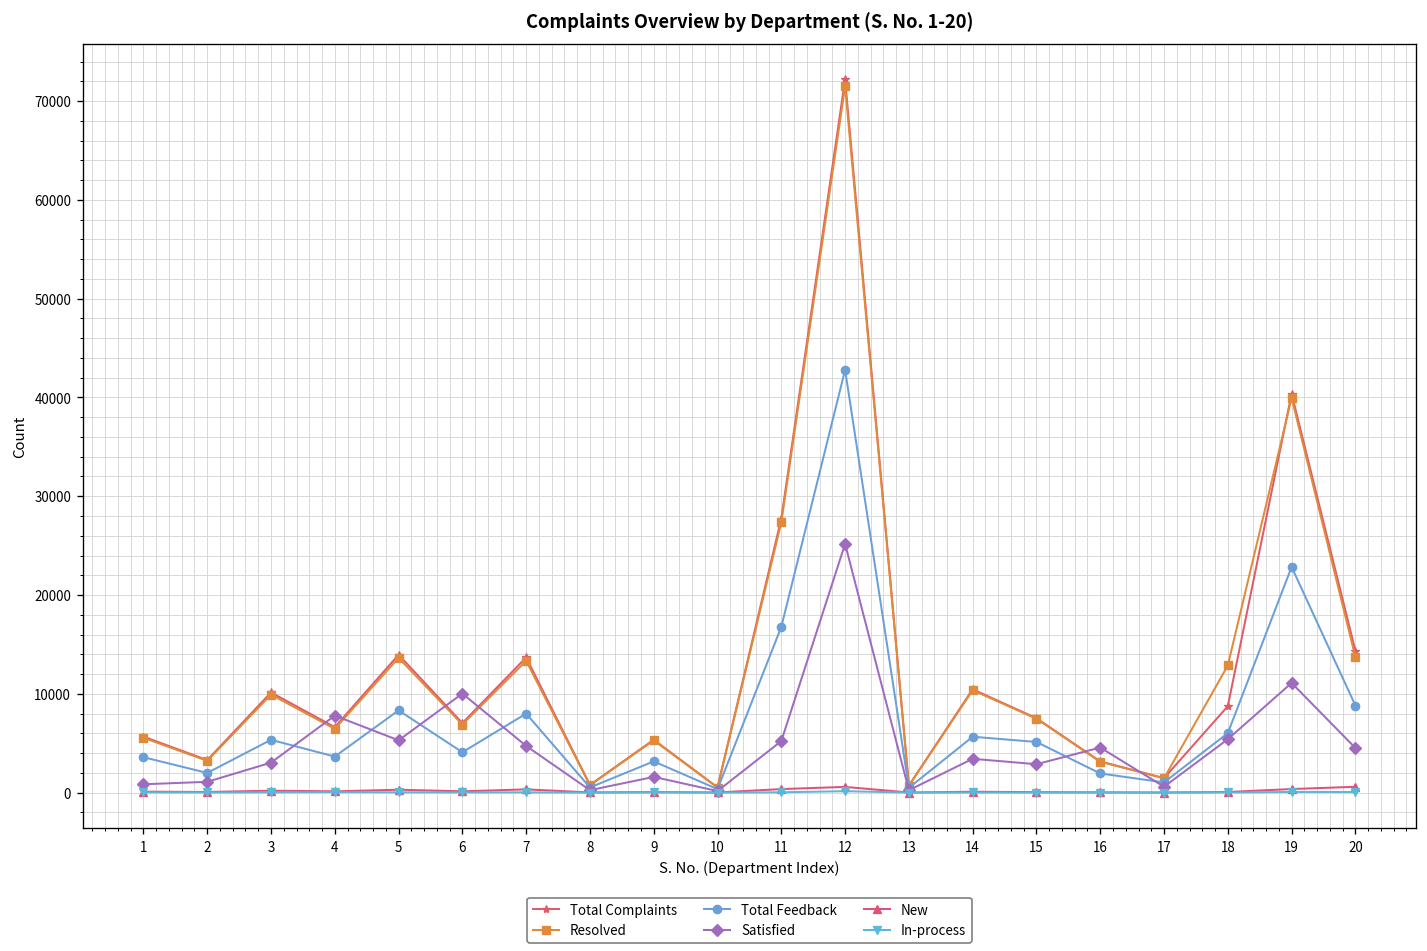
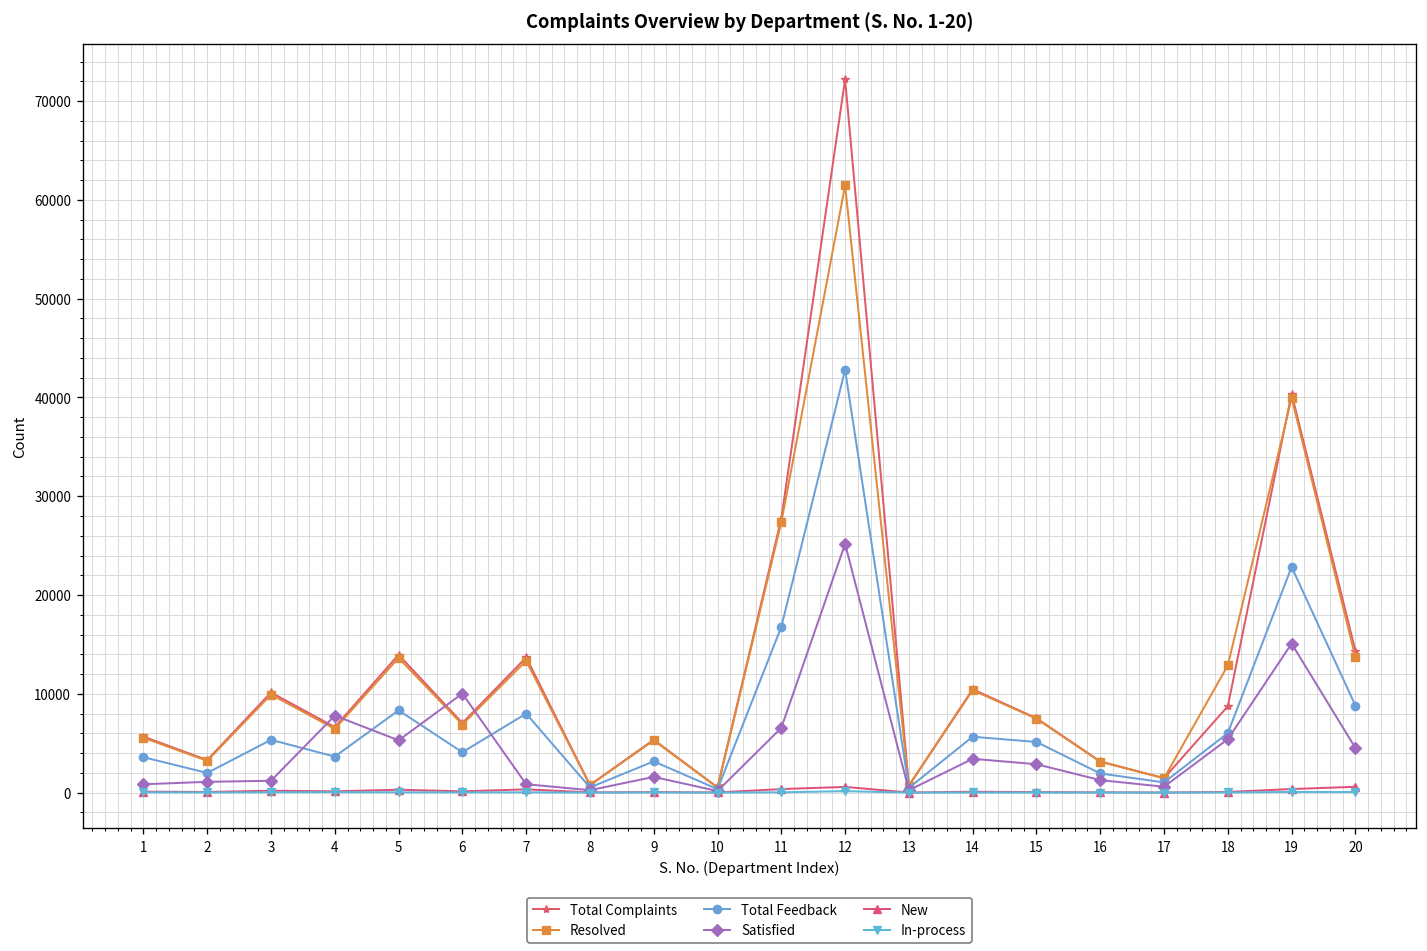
  {
    "Resolved": {
      "5": 14000,
      "7": 13000,
      "11": 27000,
-     "12": 71000,
+     "12": 61000,
      "18": 13000,
      "19": 40000,
      "20": 14000
    },
    "Satisfied": {
      "1": 1000,
      "2": 1000,
-     "3": 3000,
+     "3": 1000,
      "4": 8000,
      "5": 5000,
      "6": 10000,
-     "7": 5000,
+     "7": 1000,
      "9": 2000,
-     "11": 5000,
+     "11": 7000,
      "12": 25000,
      "14": 3000,
      "15": 3000,
-     "16": 5000,
+     "16": 1000,
      "17": 1000,
      "18": 5000,
-     "19": 11000,
+     "19": 15000,
      "20": 5000
    }
  }
